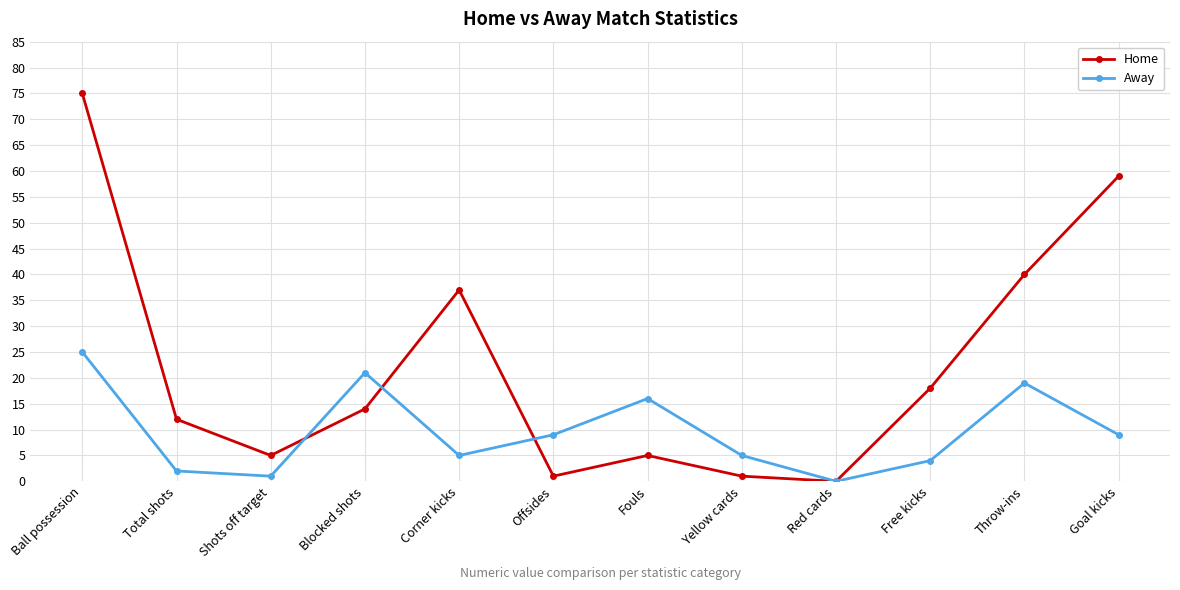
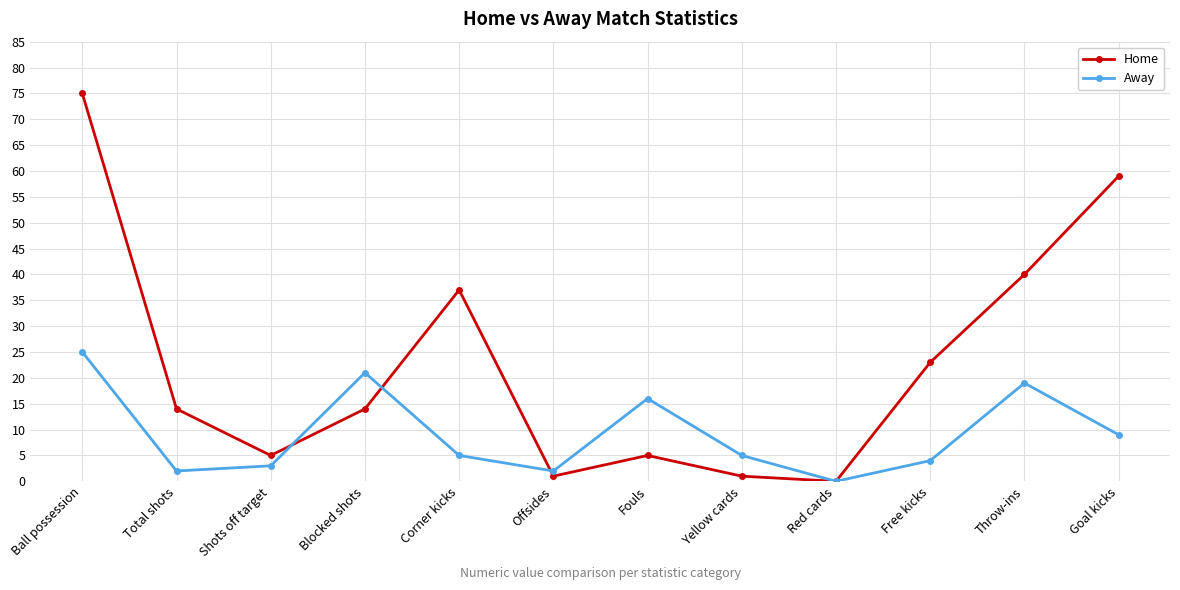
  {
    "Home": {
      "Ball possession": 75,
-     "Total shots": 12,
+     "Total shots": 14,
      "Shots off target": 5,
      "Blocked shots": 14,
      "Corner kicks": 37,
      "Offsides": 1,
      "Fouls": 5,
      "Yellow cards": 1,
-     "Free kicks": 18,
+     "Free kicks": 23,
      "Throw-ins": 40,
      "Goal kicks": 59
    },
    "Away": {
      "Ball possession": 25,
      "Total shots": 2,
-     "Shots off target": 1,
+     "Shots off target": 3,
      "Blocked shots": 21,
      "Corner kicks": 5,
-     "Offsides": 9,
+     "Offsides": 2,
      "Fouls": 16,
      "Yellow cards": 5,
      "Free kicks": 4,
      "Throw-ins": 19,
      "Goal kicks": 9
    }
  }
